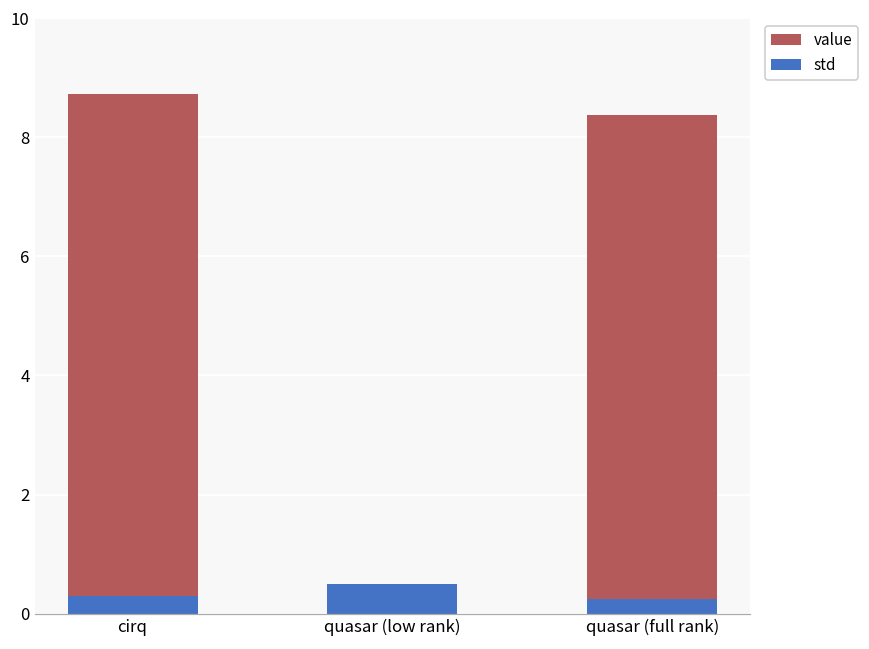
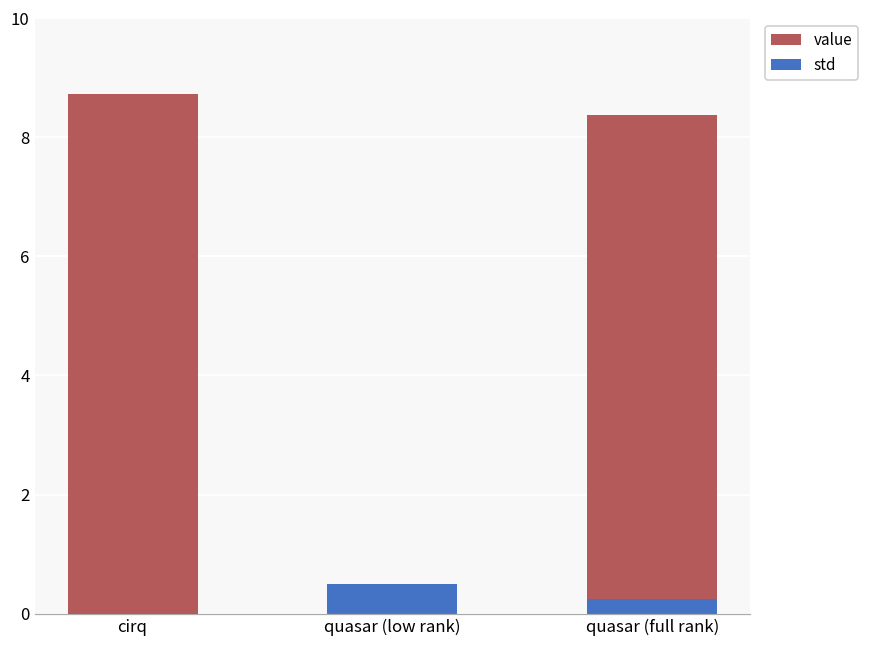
  {
    "value": {
      "cirq": 8.7,
      "quasar (full rank)": 8.4
    },
    "std": {
-     "cirq": 0.3,
+     "cirq": 0.0,
      "quasar (low rank)": 0.5
    }
  }
